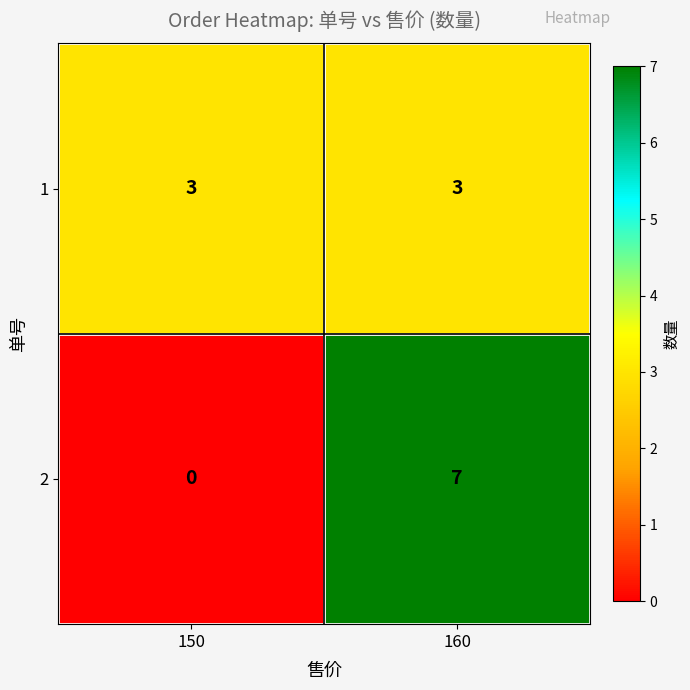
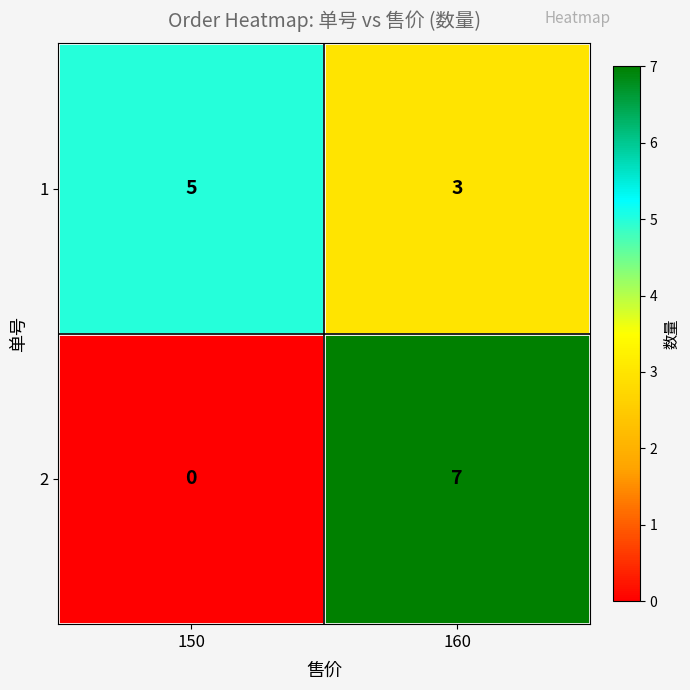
  {
    "1": {
-     "150": 3,
+     "150": 5,
      "160": 3
    },
    "2": {
      "150": 0,
      "160": 7
    }
  }
